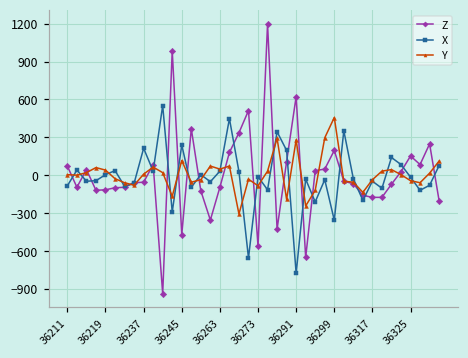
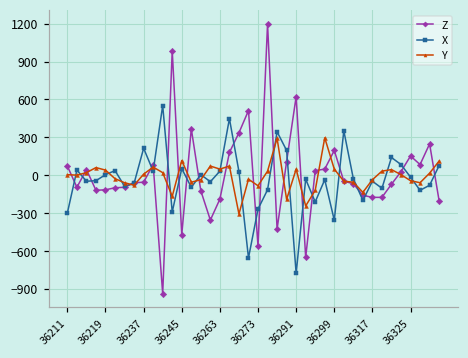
  {
    "Z": {
      "36211": 70,
      "36219": -120,
      "36237": -60,
      "36245": -470,
-     "36263": -100,
+     "36263": -190,
      "36273": -560,
      "36291": 620,
      "36299": 200,
      "36317": -180,
      "36325": 150
    },
    "X": {
-     "36211": -80,
+     "36211": -300,
      "36219": 0,
      "36237": 210,
-     "36245": 240,
-     "36273": -10,
+     "36245": 50,
+     "36273": -270,
      "36291": -780,
      "36299": -360,
      "36325": -20
    },
    "Y": {
      "36211": 0,
      "36219": 40,
      "36237": 10,
      "36245": 120,
      "36273": -80,
-     "36291": 280,
-     "36299": 460,
+     "36291": 50,
+     "36299": 50,
      "36325": -40
    }
  }
